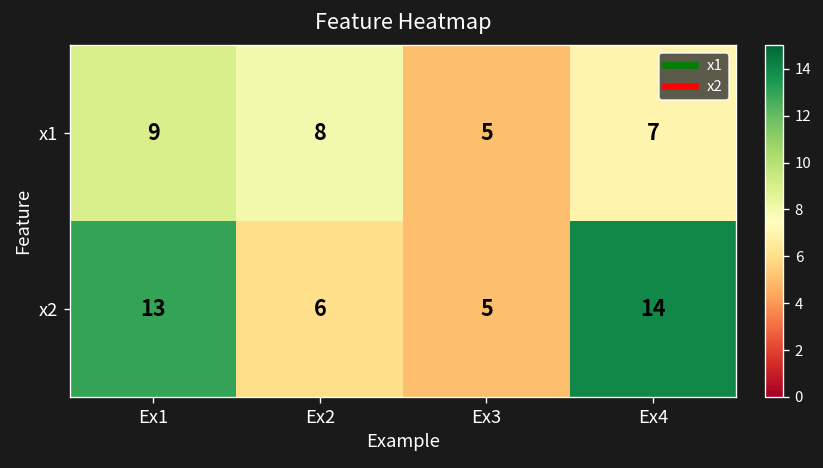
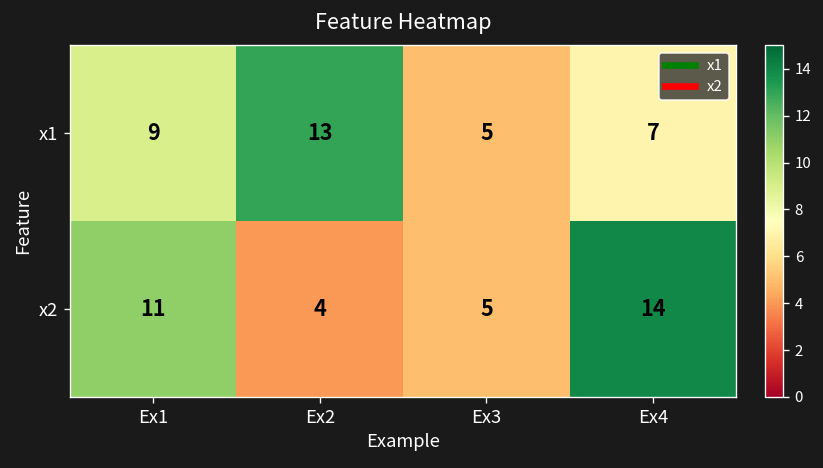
  {
    "x1": {
      "Ex1": 9,
-     "Ex2": 8,
+     "Ex2": 13,
      "Ex3": 5,
      "Ex4": 7
    },
    "x2": {
-     "Ex1": 13,
-     "Ex2": 6,
+     "Ex1": 11,
+     "Ex2": 4,
      "Ex3": 5,
      "Ex4": 14
    }
  }
